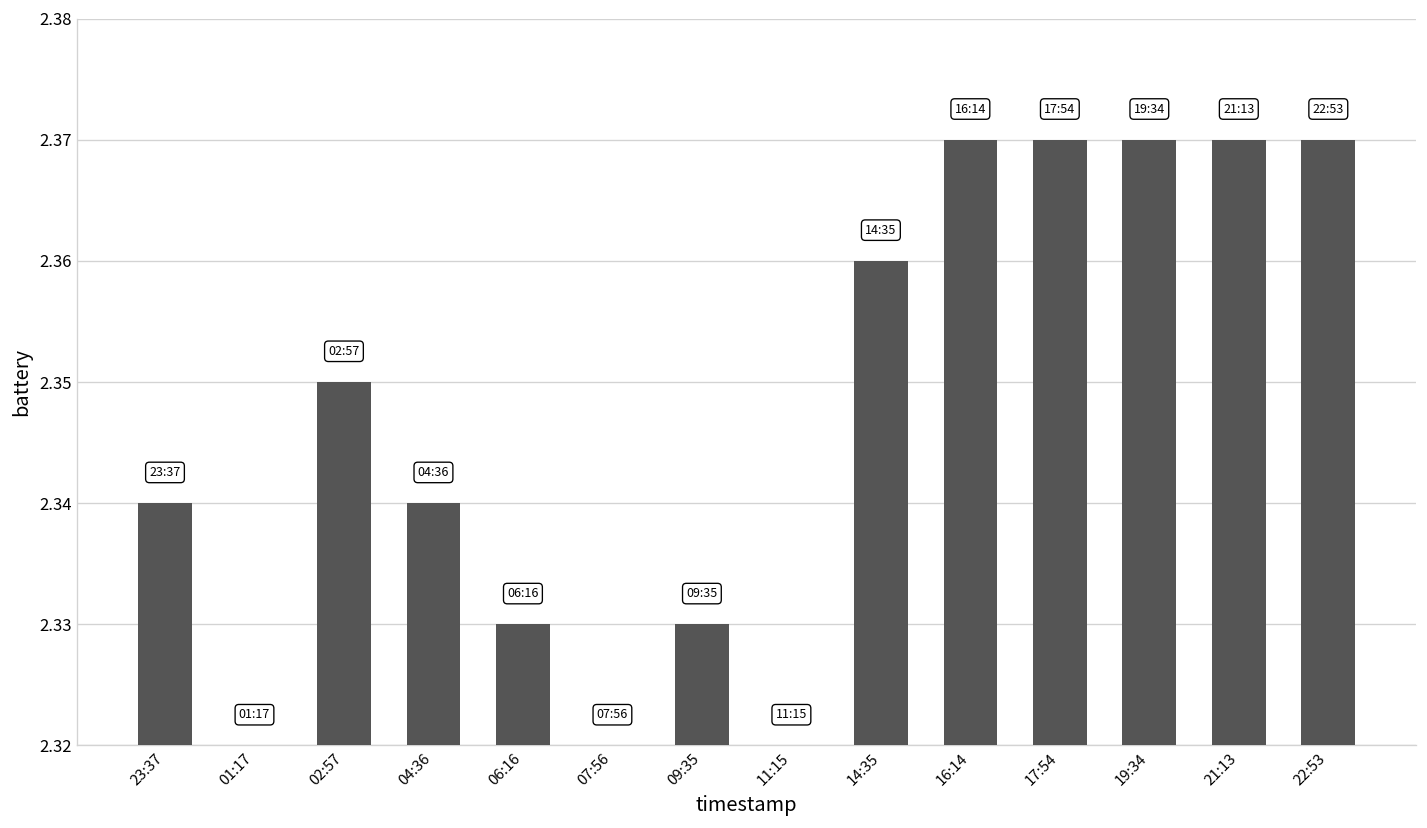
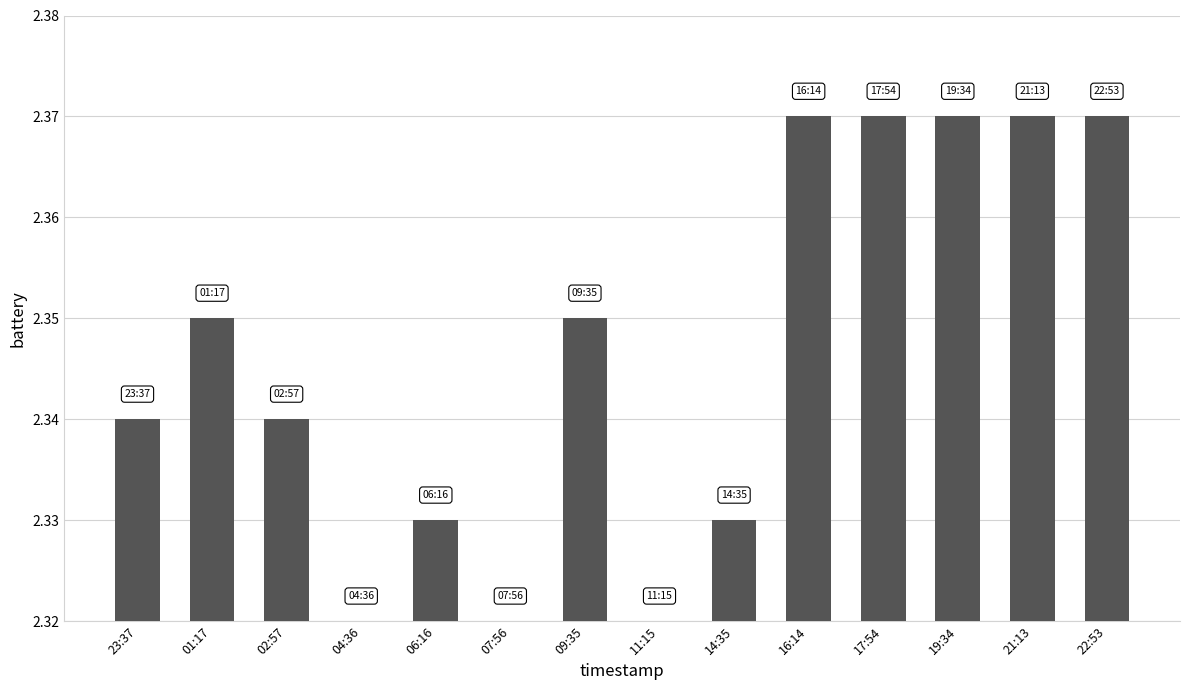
  {
-   "01:17": 2.32,
-   "02:57": 2.35,
-   "04:36": 2.34,
-   "09:35": 2.33,
-   "14:35": 2.36
+   "01:17": 2.35,
+   "02:57": 2.34,
+   "04:36": 2.32,
+   "09:35": 2.35,
+   "14:35": 2.33
  }
